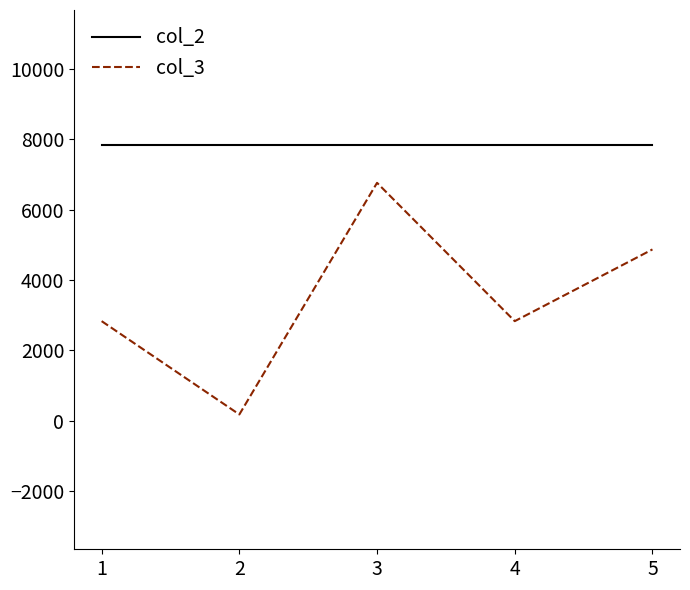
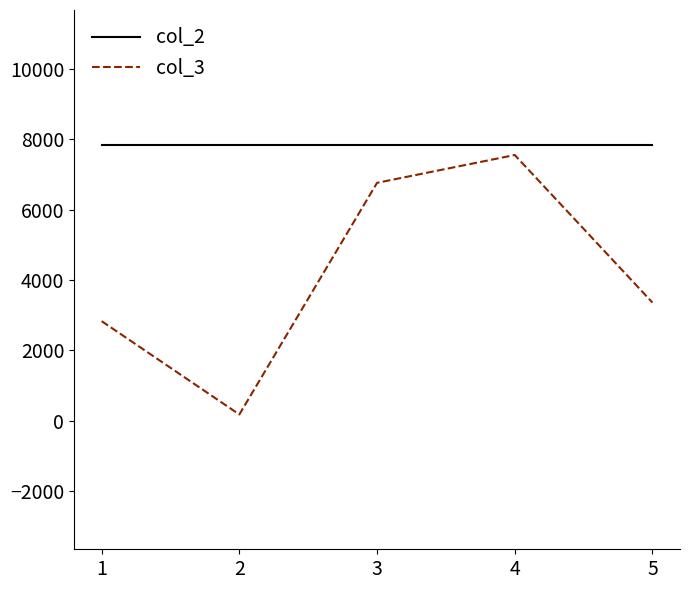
  {
    "col_2": {
      "1": 7800,
      "2": 7800,
      "3": 7800,
      "4": 7800,
      "5": 7800
    },
    "col_3": {
      "1": 2800,
      "2": 200,
      "3": 6800,
-     "4": 2800,
-     "5": 4900
+     "4": 7600,
+     "5": 3400
    }
  }
